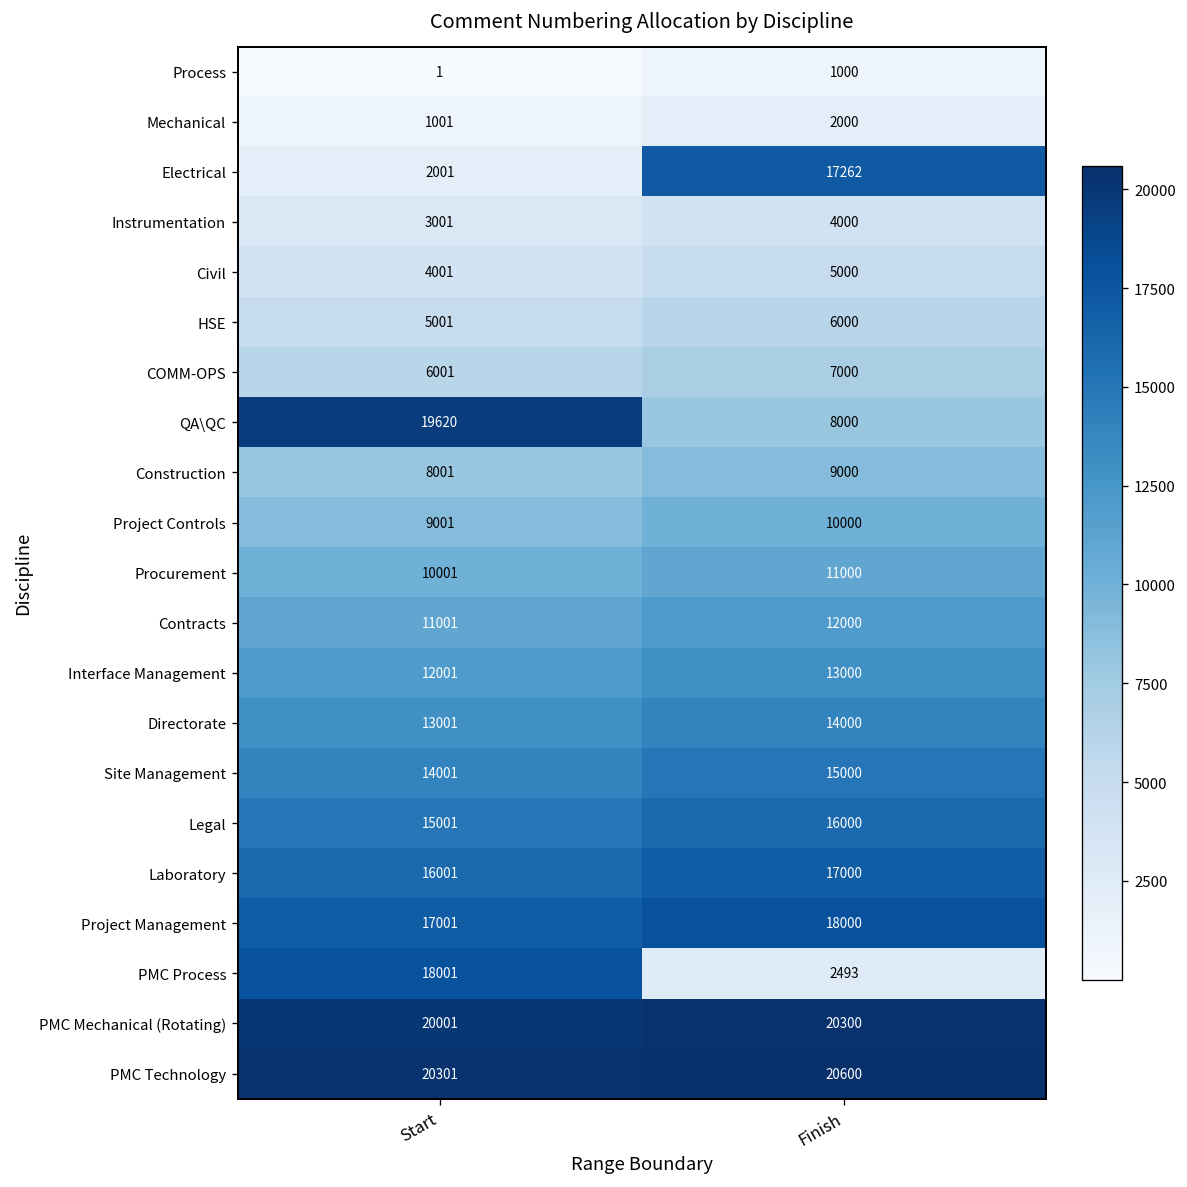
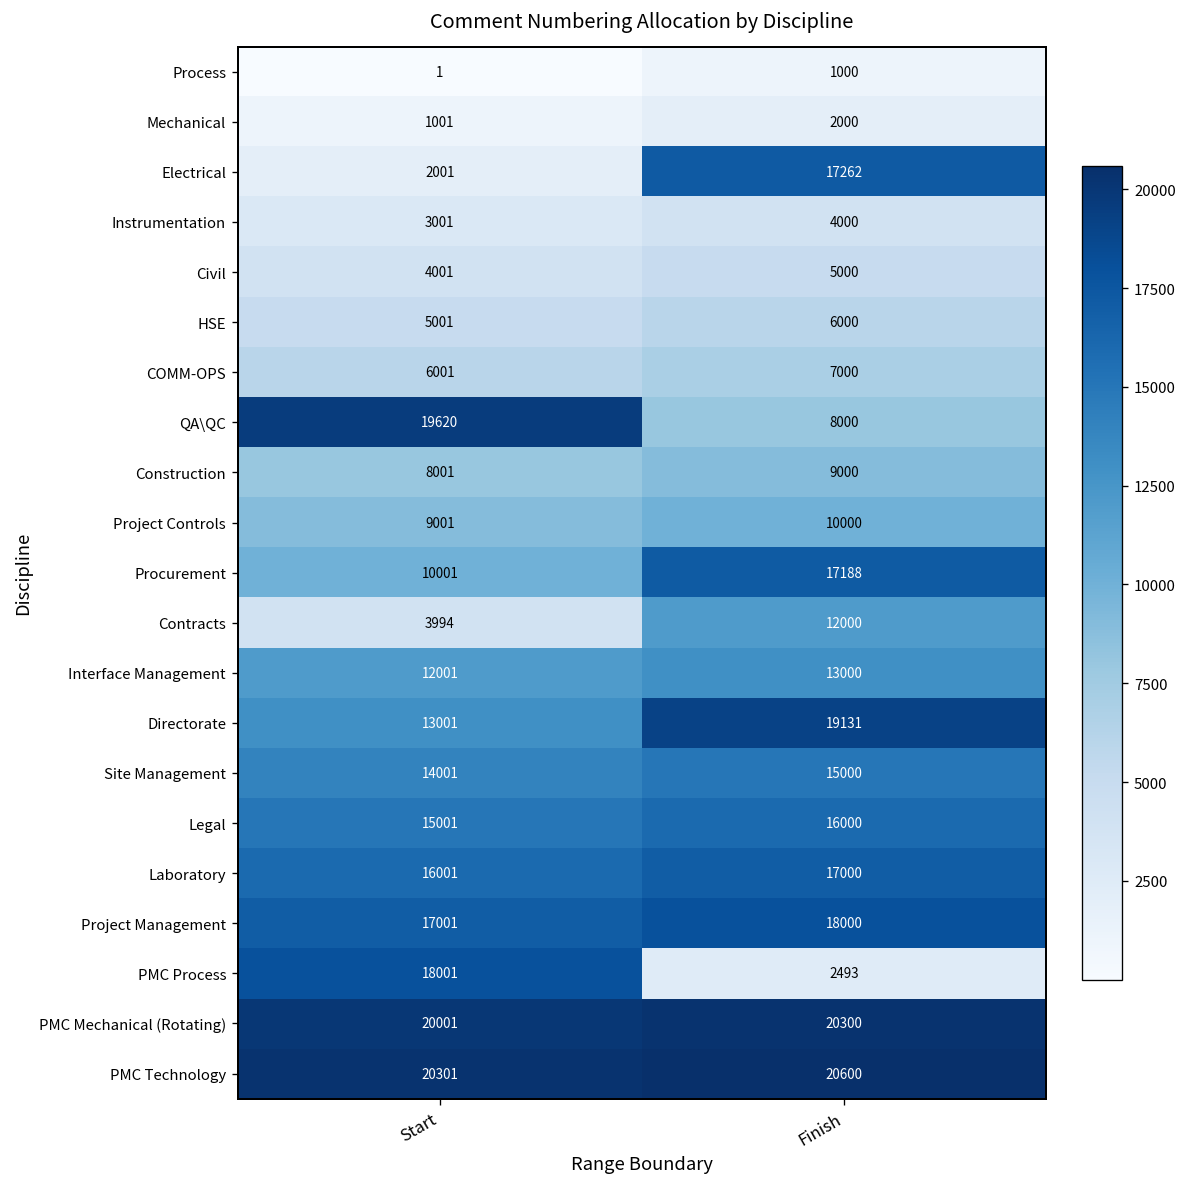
  {
    "Process": {
      "Start": 1,
      "Finish": 1000
    },
    "Mechanical": {
      "Start": 1001,
      "Finish": 2000
    },
    "Electrical": {
      "Start": 2001,
      "Finish": 17262
    },
    "Instrumentation": {
      "Start": 3001,
      "Finish": 4000
    },
    "Civil": {
      "Start": 4001,
      "Finish": 5000
    },
    "HSE": {
      "Start": 5001,
      "Finish": 6000
    },
    "COMM-OPS": {
      "Start": 6001,
      "Finish": 7000
    },
    "QA\\QC": {
      "Start": 19620,
      "Finish": 8000
    },
    "Construction": {
      "Start": 8001,
      "Finish": 9000
    },
    "Project Controls": {
      "Start": 9001,
      "Finish": 10000
    },
    "Procurement": {
      "Start": 10001,
-     "Finish": 11000
+     "Finish": 17188
    },
    "Contracts": {
-     "Start": 11001,
+     "Start": 3994,
      "Finish": 12000
    },
    "Interface Management": {
      "Start": 12001,
      "Finish": 13000
    },
    "Directorate": {
      "Start": 13001,
-     "Finish": 14000
+     "Finish": 19131
    },
    "Site Management": {
      "Start": 14001,
      "Finish": 15000
    },
    "Legal": {
      "Start": 15001,
      "Finish": 16000
    },
    "Laboratory": {
      "Start": 16001,
      "Finish": 17000
    },
    "Project Management": {
      "Start": 17001,
      "Finish": 18000
    },
    "PMC Process": {
      "Start": 18001,
      "Finish": 2493
    },
    "PMC Mechanical (Rotating)": {
      "Start": 20001,
      "Finish": 20300
    },
    "PMC Technology": {
      "Start": 20301,
      "Finish": 20600
    }
  }
